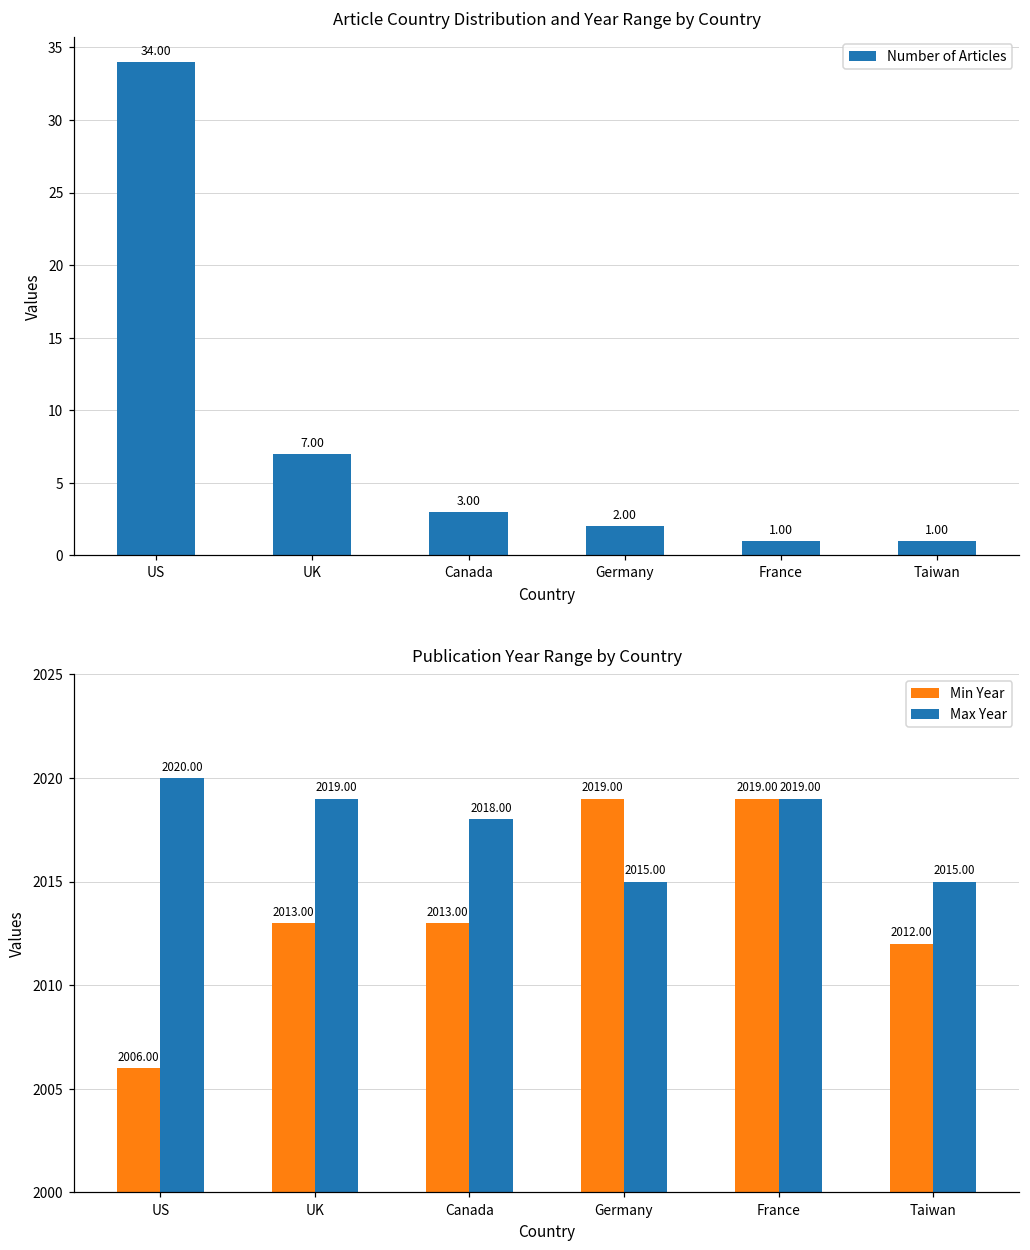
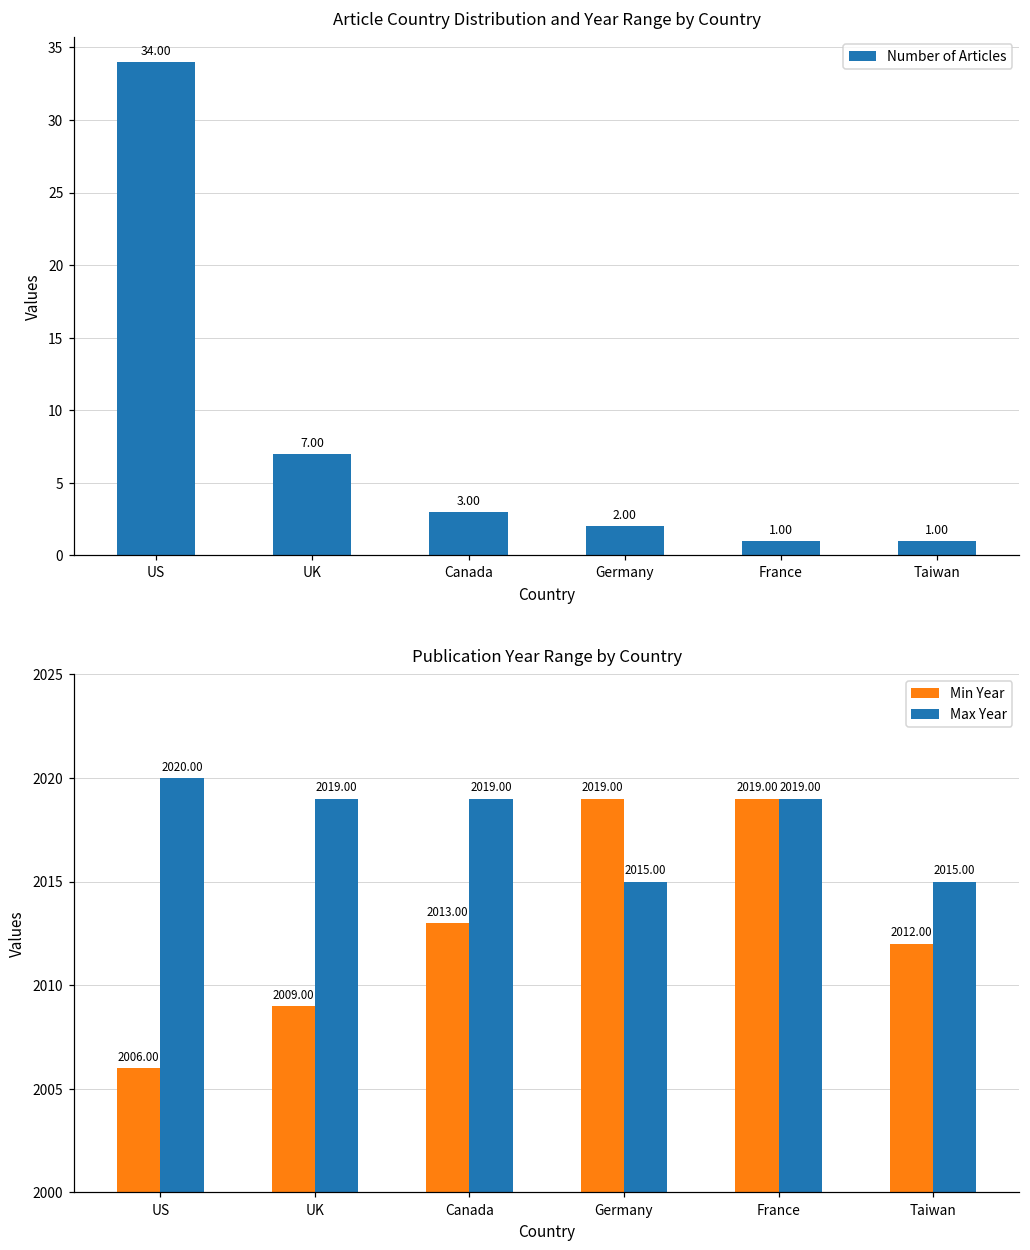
  {
    "Article Country Distribution and Year Range by Country": {
      "US": 34.00,
      "UK": 7.00,
      "Canada": 3.00,
      "Germany": 2.00,
      "France": 1.00,
      "Taiwan": 1.00
    },
    "Publication Year Range by Country": {
      "Min Year": {
        "US": 2006.00,
-       "UK": 2013.00,
+       "UK": 2009.00,
        "Canada": 2013.00,
        "Germany": 2019.00,
        "France": 2019.00,
        "Taiwan": 2012.00
      },
      "Max Year": {
        "US": 2020.00,
        "UK": 2019.00,
-       "Canada": 2018.00,
+       "Canada": 2019.00,
        "Germany": 2015.00,
        "France": 2019.00,
        "Taiwan": 2015.00
      }
    }
  }
